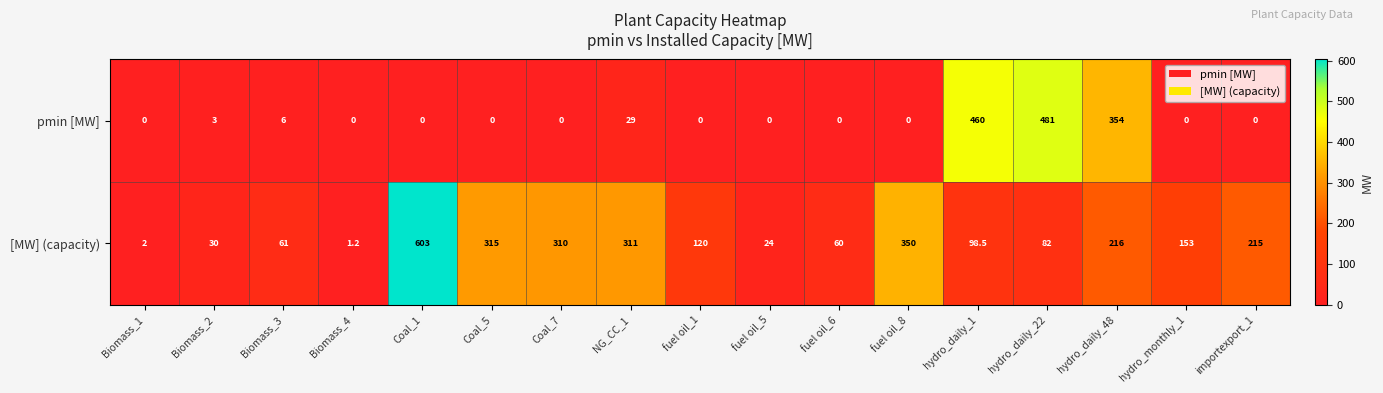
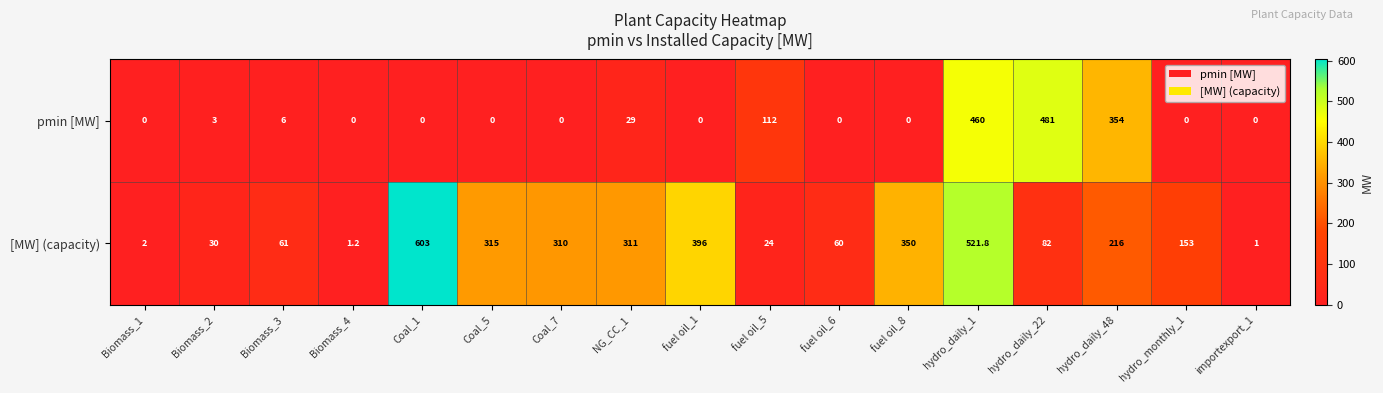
  {
    "pmin [MW]": {
      "Biomass_1": 0,
      "Biomass_2": 3,
      "Biomass_3": 6,
      "Biomass_4": 0,
      "Coal_1": 0,
      "Coal_5": 0,
      "Coal_7": 0,
      "NG_CC_1": 29,
      "fuel oil_1": 0,
-     "fuel oil_5": 0,
+     "fuel oil_5": 112,
      "fuel oil_6": 0,
      "fuel oil_8": 0,
      "hydro_daily_1": 460,
      "hydro_daily_22": 481,
      "hydro_daily_48": 354,
      "hydro_monthly_1": 0,
      "importexport_1": 0
    },
    "[MW] (capacity)": {
      "Biomass_1": 2,
      "Biomass_2": 30,
      "Biomass_3": 61,
      "Biomass_4": 1.2,
      "Coal_1": 603,
      "Coal_5": 315,
      "Coal_7": 310,
      "NG_CC_1": 311,
-     "fuel oil_1": 120,
+     "fuel oil_1": 396,
      "fuel oil_5": 24,
      "fuel oil_6": 60,
      "fuel oil_8": 350,
-     "hydro_daily_1": 98.5,
+     "hydro_daily_1": 521.8,
      "hydro_daily_22": 82,
      "hydro_daily_48": 216,
      "hydro_monthly_1": 153,
-     "importexport_1": 215
+     "importexport_1": 1
    }
  }
